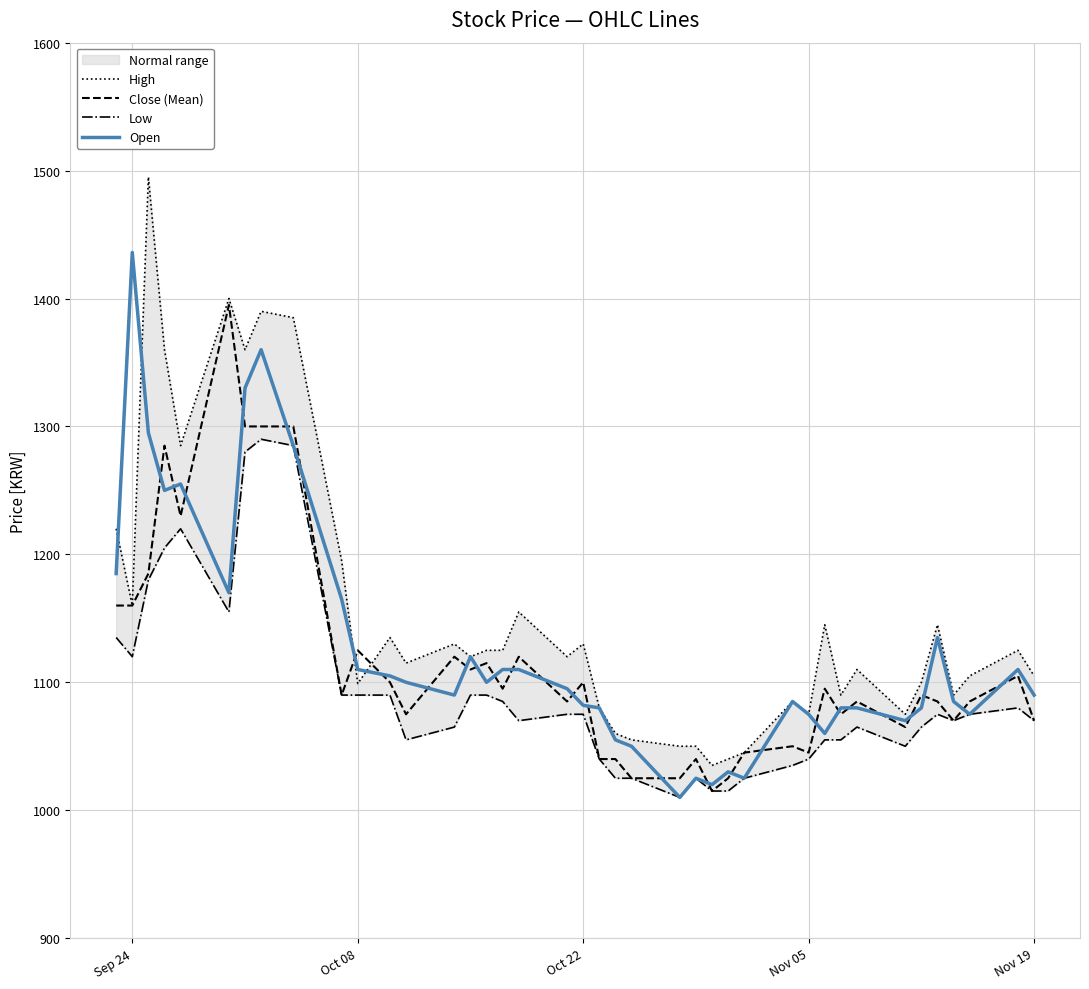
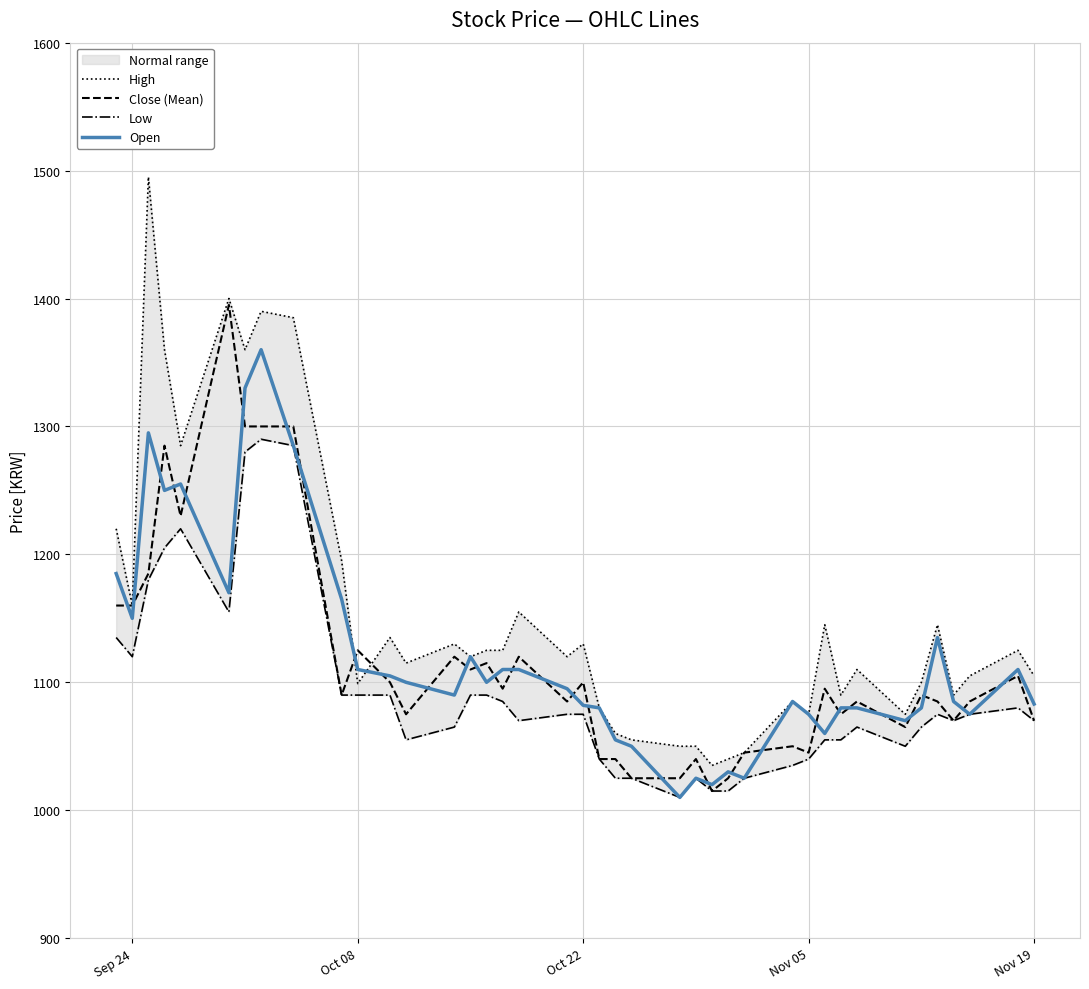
  {
    "Normal range": {
      "Oct 08": 1099,
      "Oct 22": 1130,
      "Nov 19": 1105
    },
    "Open": {
-     "Sep 24": 1436,
+     "Sep 24": 1150,
      "Oct 08": 1110,
      "Oct 22": 1082,
-     "Nov 19": 1090
+     "Nov 19": 1083
    }
  }
